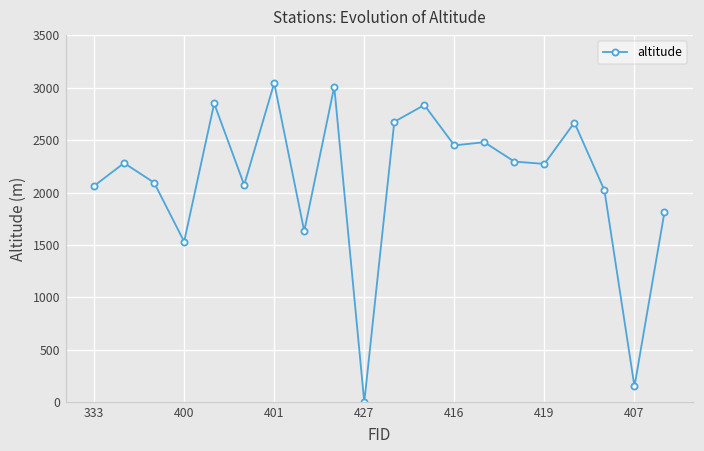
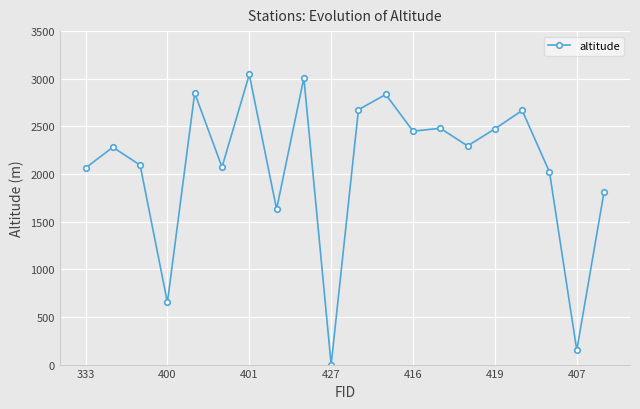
  {
    "333": 2100,
-   "400": 1500,
+   "400": 700,
    "401": 3000,
    "427": 0,
    "416": 2500,
-   "419": 2300,
+   "419": 2500,
    "407": 200
  }
